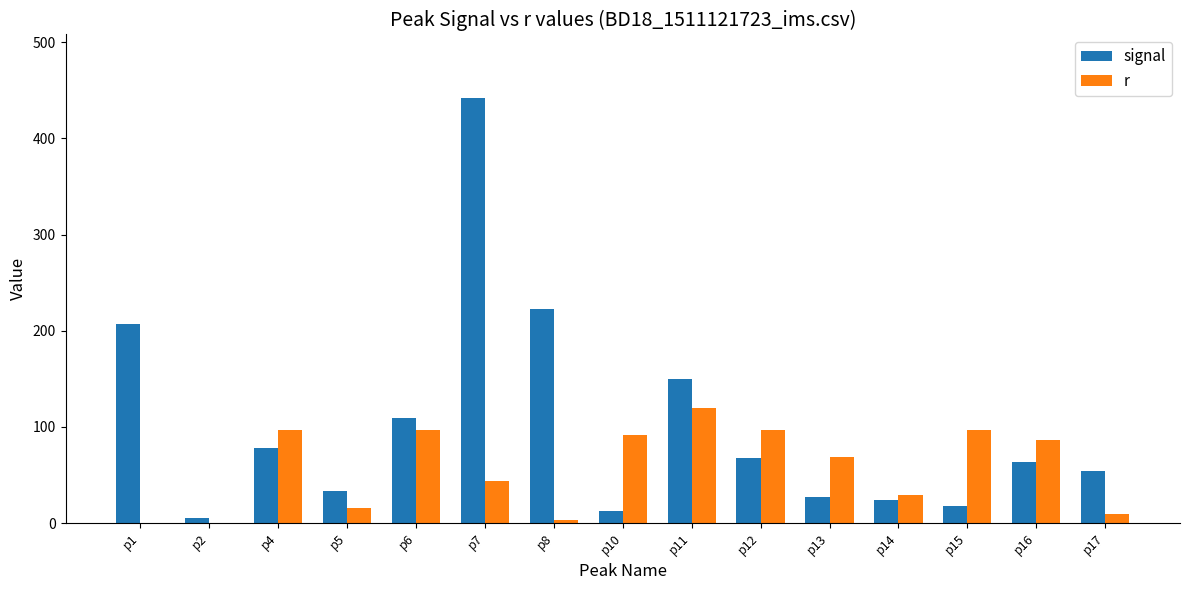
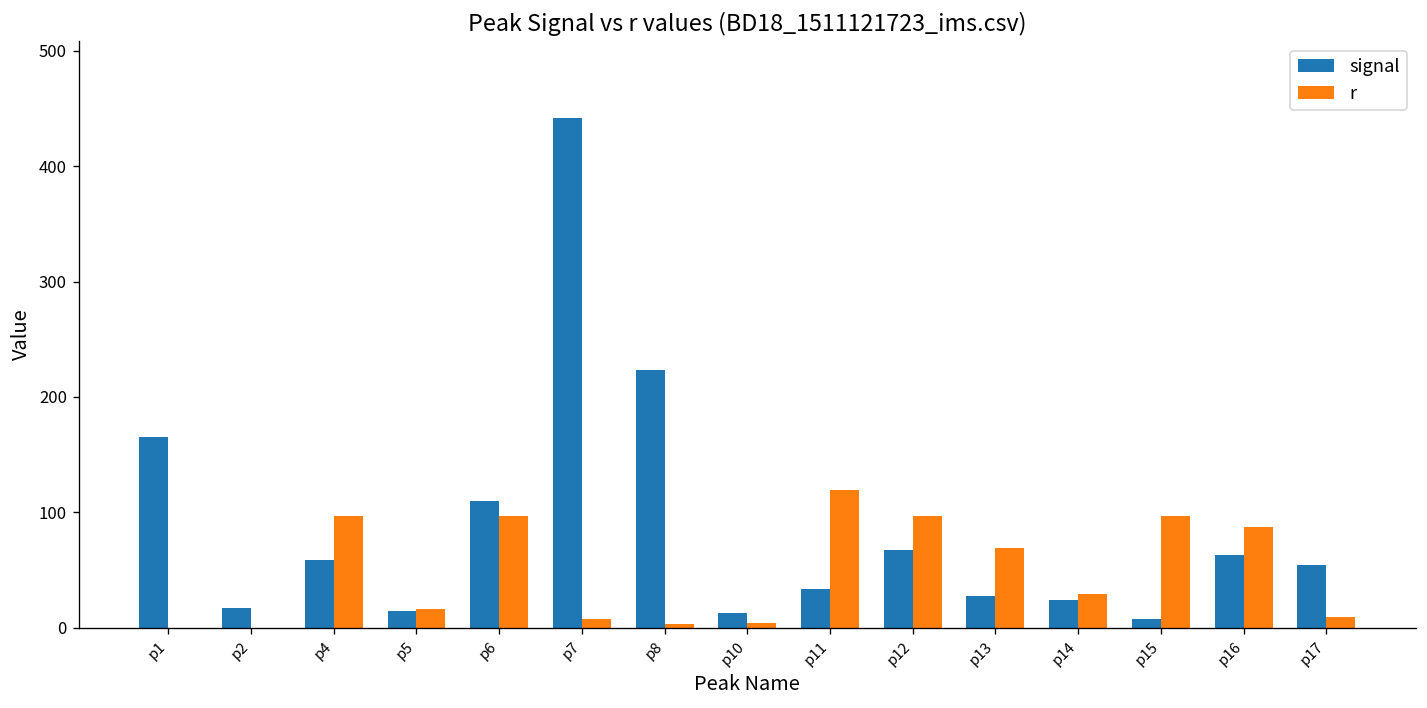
  {
    "signal": {
-     "p1": 210,
-     "p2": 10,
-     "p4": 80,
-     "p5": 30,
+     "p1": 170,
+     "p2": 20,
+     "p4": 60,
+     "p5": 10,
      "p6": 110,
      "p7": 440,
      "p8": 220,
      "p10": 10,
-     "p11": 150,
+     "p11": 30,
      "p12": 70,
      "p13": 30,
      "p14": 20,
-     "p15": 20,
+     "p15": 10,
      "p16": 60,
      "p17": 50
    },
    "r": {
      "p1": 0,
      "p2": 0,
      "p4": 100,
      "p5": 20,
      "p6": 100,
-     "p7": 40,
+     "p7": 10,
      "p8": 0,
-     "p10": 90,
+     "p10": 0,
      "p11": 120,
      "p12": 100,
      "p13": 70,
      "p14": 30,
      "p15": 100,
      "p16": 90,
      "p17": 10
    }
  }
